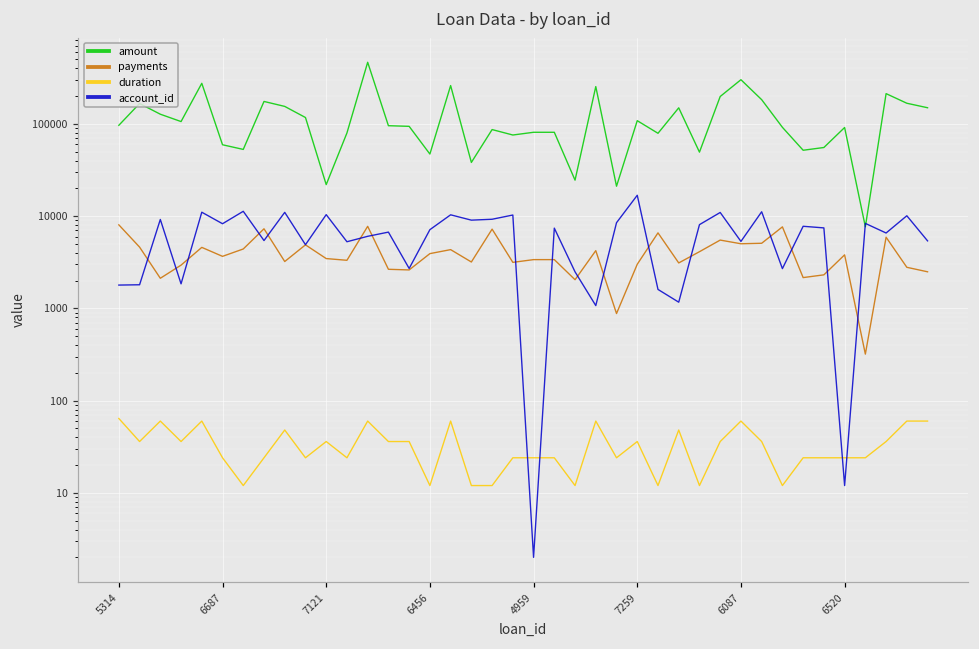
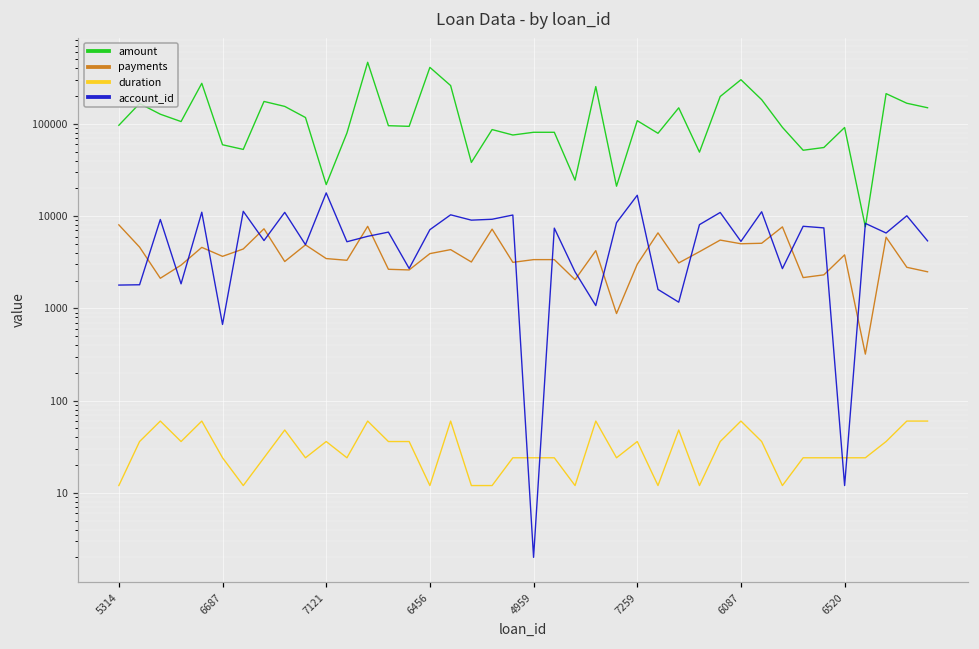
  {
    "amount": {
      "5314": 100000,
      "6687": 60000,
      "7121": 22000,
-     "6456": 50000,
+     "6456": 400000,
      "4959": 80000,
      "7259": 110000,
      "6087": 300000,
      "6520": 90000
    },
    "payments": {
      "5314": 8000,
      "6687": 4000,
      "7121": 3500,
      "6456": 4000,
      "4959": 3400,
      "7259": 3000,
      "6520": 4000
    },
    "duration": {
-     "5314": 60,
+     "5314": 12,
      "6687": 24,
      "7121": 36,
      "6456": 12,
      "4959": 24,
      "7259": 36,
      "6087": 60,
      "6520": 24
    },
    "account_id": {
      "5314": 1800,
-     "6687": 8000,
-     "7121": 10000,
+     "6687": 700,
+     "7121": 18000,
      "6456": 7000,
      "4959": 2,
      "7259": 17000,
      "6520": 12
    }
  }
